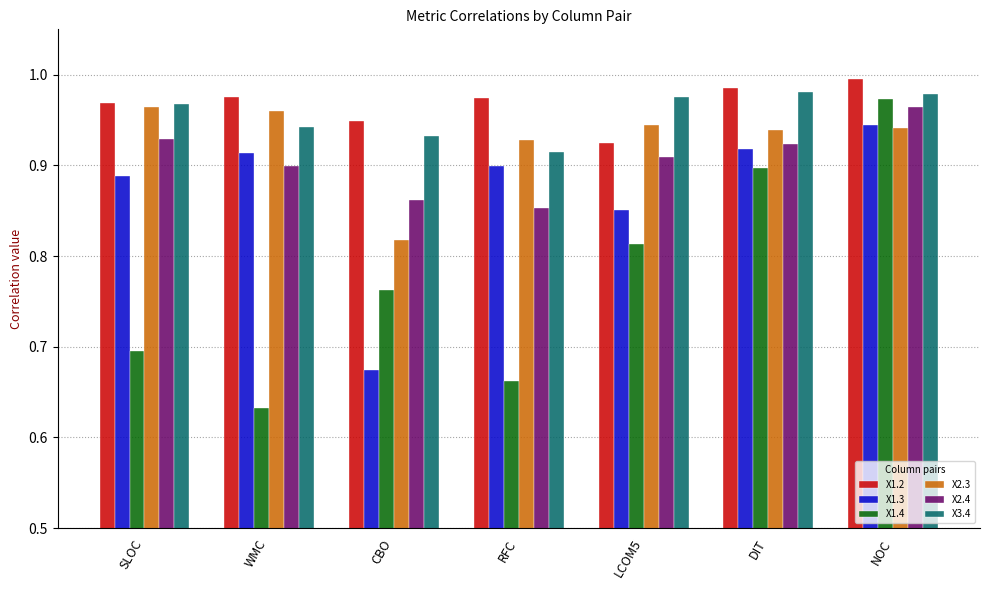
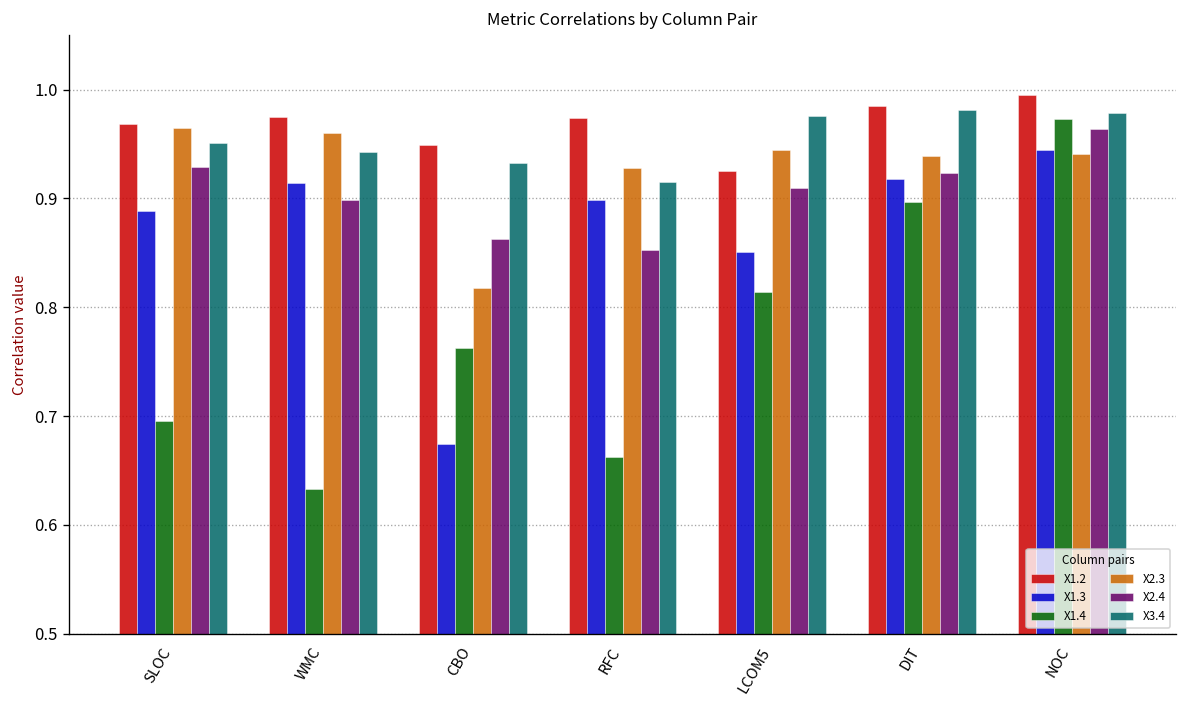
  {
    "X1.2": {
      "SLOC": 0.97,
      "WMC": 0.98,
      "CBO": 0.95,
      "RFC": 0.97,
      "LCOM5": 0.92,
      "DIT": 0.99,
      "NOC": 0.99
    },
    "X1.3": {
      "SLOC": 0.89,
      "WMC": 0.91,
      "CBO": 0.67,
      "RFC": 0.90,
      "LCOM5": 0.85,
      "DIT": 0.92,
      "NOC": 0.94
    },
    "X1.4": {
      "SLOC": 0.70,
      "WMC": 0.63,
      "CBO": 0.76,
      "RFC": 0.66,
      "LCOM5": 0.81,
      "DIT": 0.90,
      "NOC": 0.97
    },
    "X2.3": {
      "SLOC": 0.96,
      "WMC": 0.96,
      "CBO": 0.82,
      "RFC": 0.93,
      "LCOM5": 0.94,
      "DIT": 0.94,
      "NOC": 0.94
    },
    "X2.4": {
      "SLOC": 0.93,
      "WMC": 0.90,
      "CBO": 0.86,
      "RFC": 0.85,
      "LCOM5": 0.91,
      "DIT": 0.92,
      "NOC": 0.96
    },
    "X3.4": {
-     "SLOC": 0.97,
+     "SLOC": 0.95,
      "WMC": 0.94,
      "CBO": 0.93,
      "RFC": 0.92,
      "LCOM5": 0.98,
      "DIT": 0.98,
      "NOC": 0.98
    }
  }
